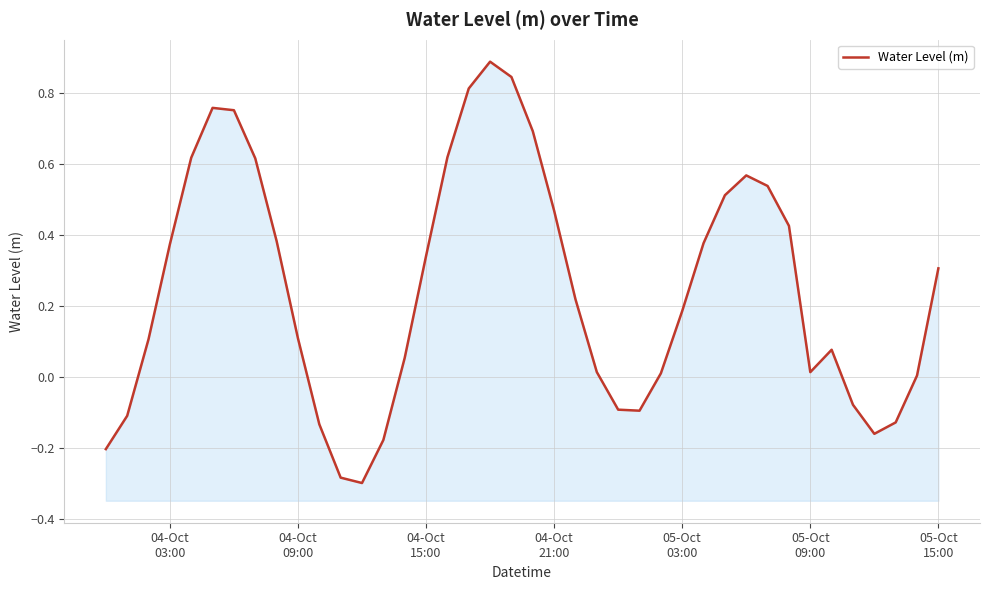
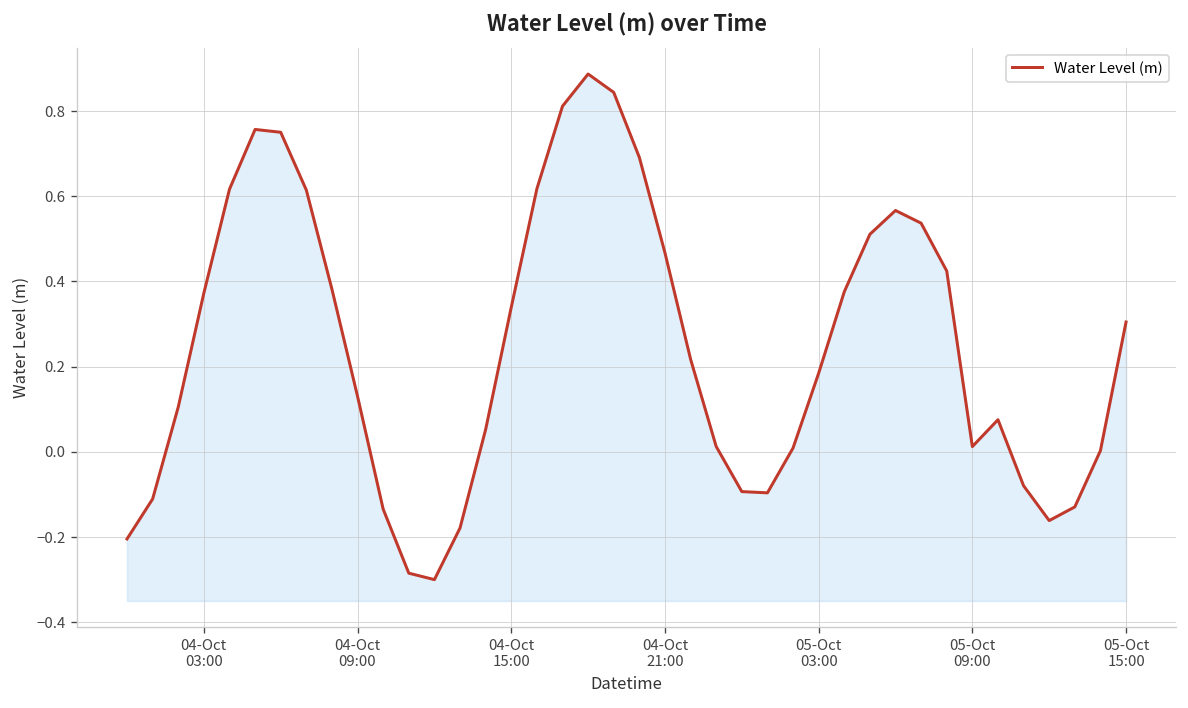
  {
    "04-Oct 03:00": 0.37,
-   "04-Oct 09:00": 0.11,
+   "04-Oct 09:00": 0.13,
    "04-Oct 15:00": 0.34,
    "04-Oct 21:00": 0.47,
    "05-Oct 03:00": 0.18,
    "05-Oct 09:00": 0.01,
    "05-Oct 15:00": 0.30
  }
